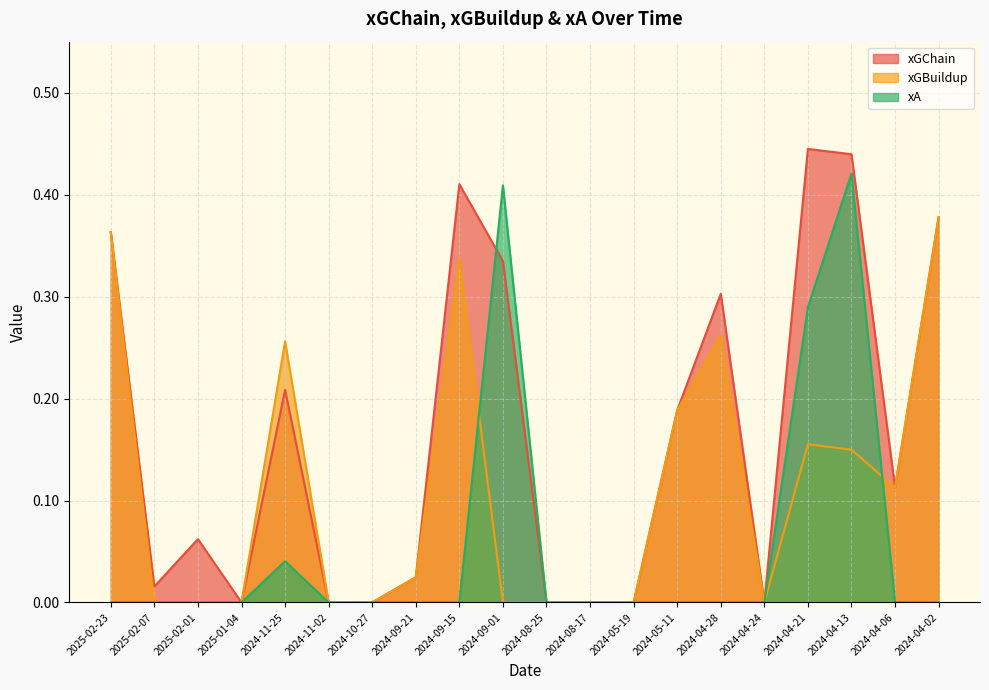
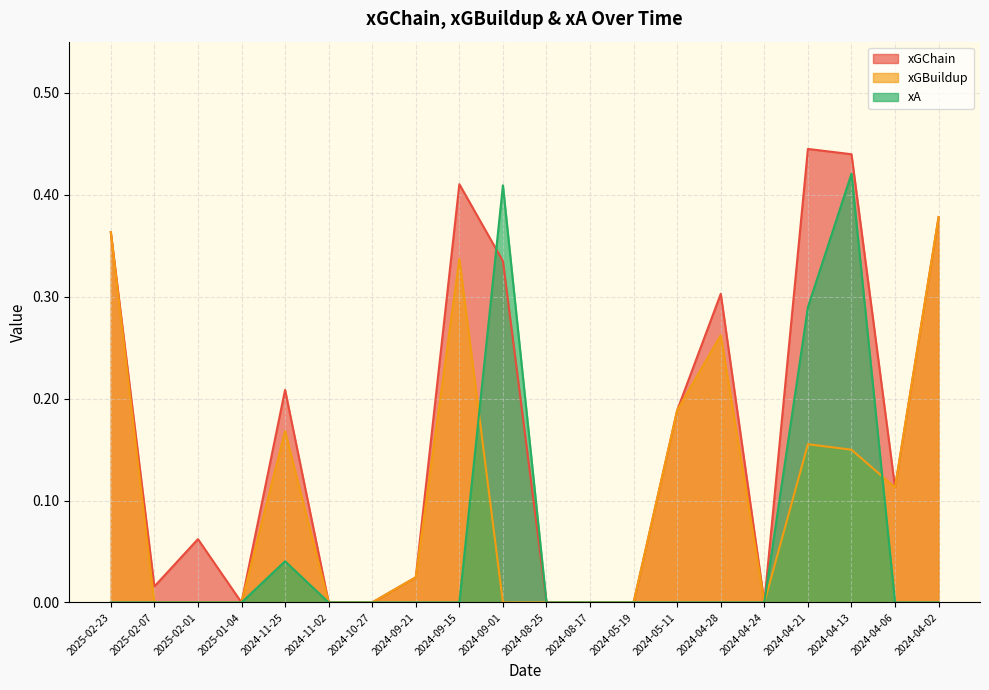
  {
    "xGChain": {
      "2025-02-07": 0.016,
      "2025-02-01": 0.062,
      "2024-11-25": 0.209,
      "2024-09-15": 0.410,
      "2024-09-01": 0.335,
      "2024-04-28": 0.303,
      "2024-04-21": 0.445,
      "2024-04-13": 0.440
    },
    "xGBuildup": {
-     "2024-11-25": 0.256,
+     "2024-11-25": 0.168,
      "2024-09-15": 0.337,
      "2024-09-01": 0.000,
      "2024-04-28": 0.262,
      "2024-04-21": 0.155,
      "2024-04-13": 0.150
    },
    "xA": {
      "2025-02-23": 0.000,
      "2024-11-25": 0.040,
      "2024-09-21": 0.000,
      "2024-09-15": 0.000,
      "2024-09-01": 0.409,
      "2024-05-11": 0.000,
      "2024-04-28": 0.000,
      "2024-04-21": 0.290,
      "2024-04-13": 0.421,
      "2024-04-06": 0.000,
      "2024-04-02": 0.000
    }
  }
